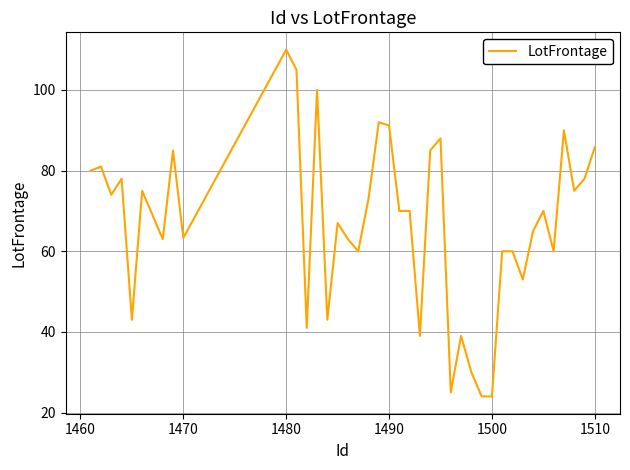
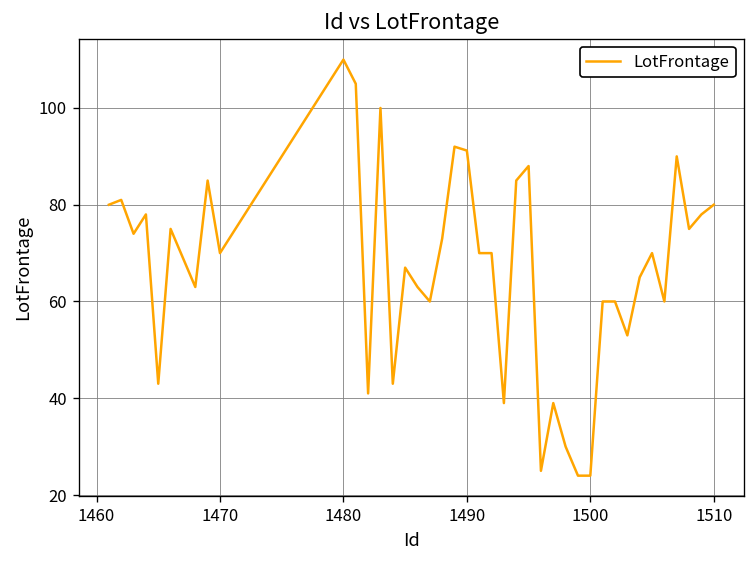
  {
-   "1470": 63,
+   "1470": 70,
    "1480": 110,
    "1490": 91,
    "1500": 24,
-   "1510": 86
+   "1510": 80
  }
